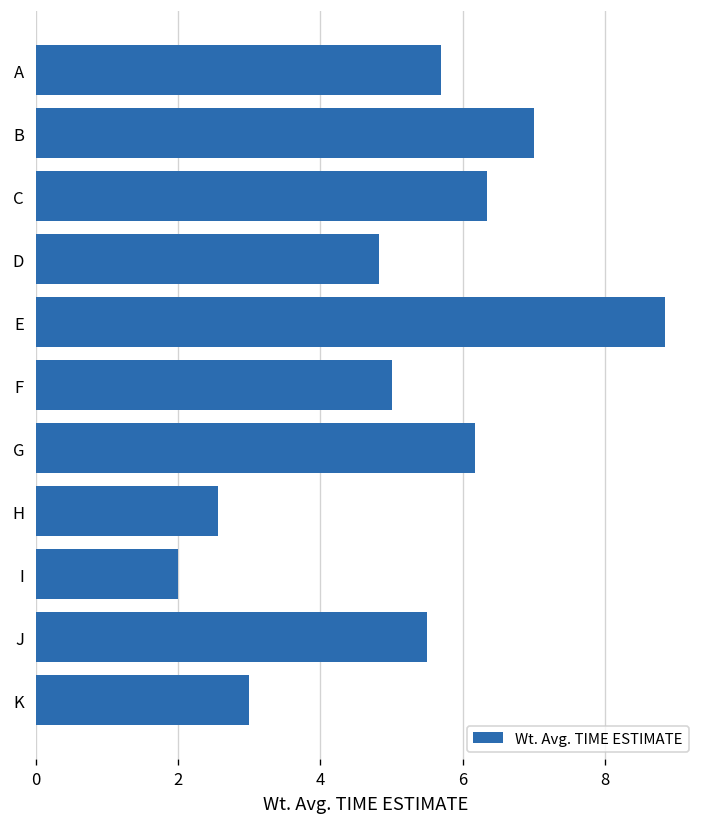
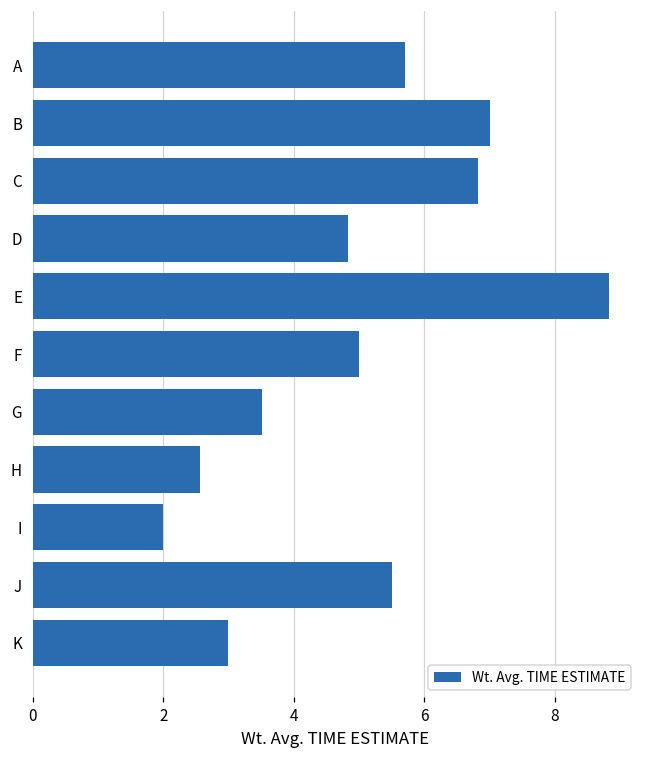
  {
    "A": 5.7,
    "B": 7.0,
-   "C": 6.3,
+   "C": 6.8,
    "D": 4.8,
    "E": 8.8,
    "F": 5.0,
-   "G": 6.2,
+   "G": 3.5,
    "H": 2.6,
    "I": 2.0,
    "J": 5.5,
    "K": 3.0
  }
